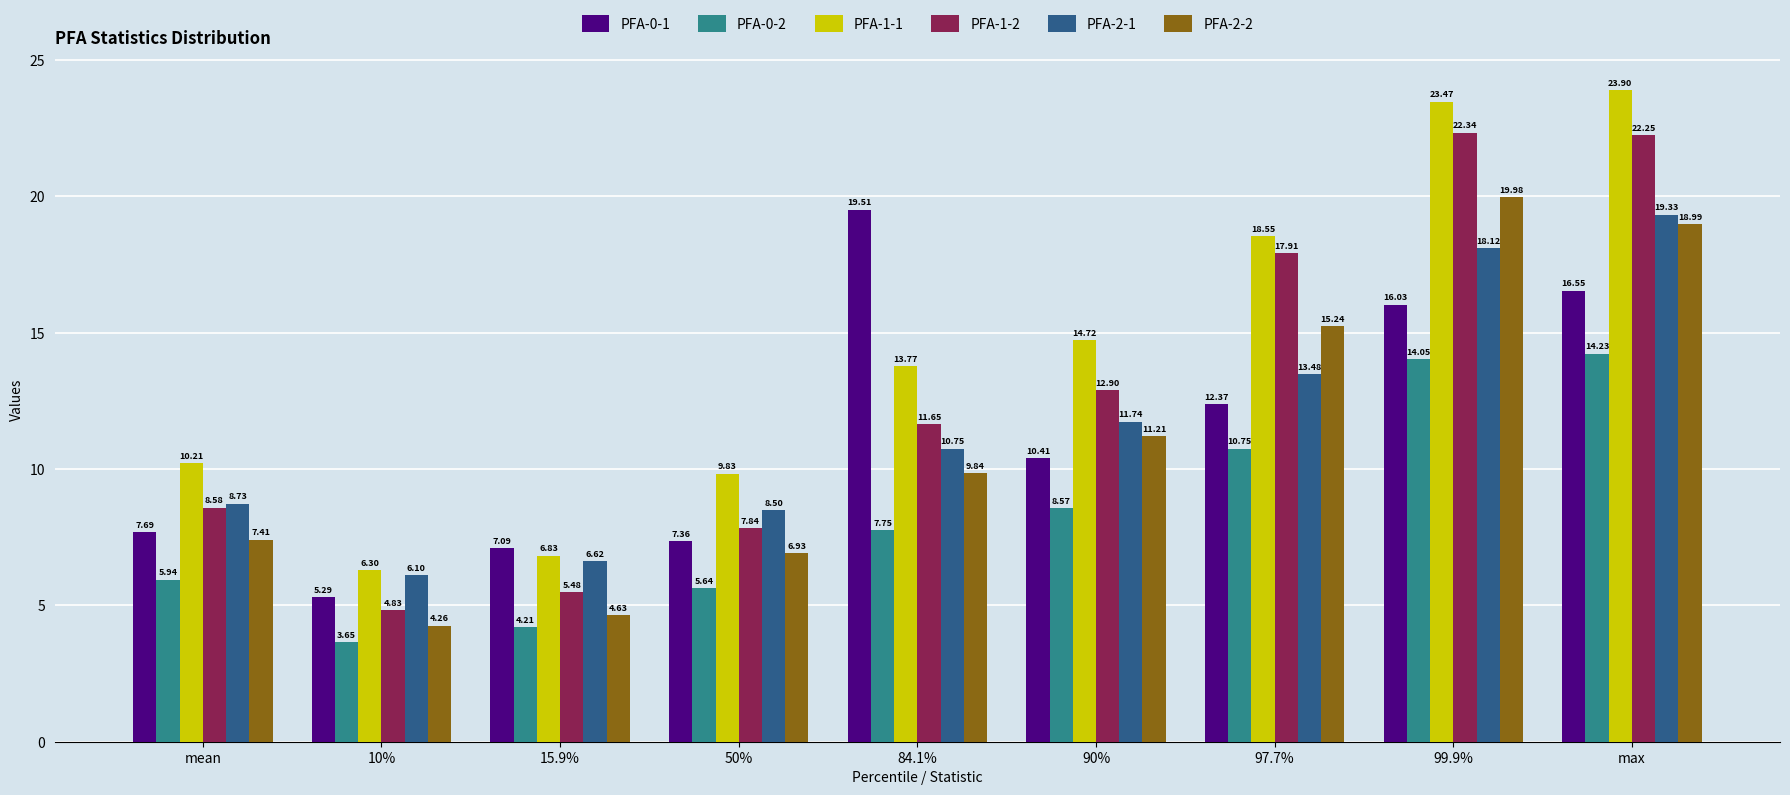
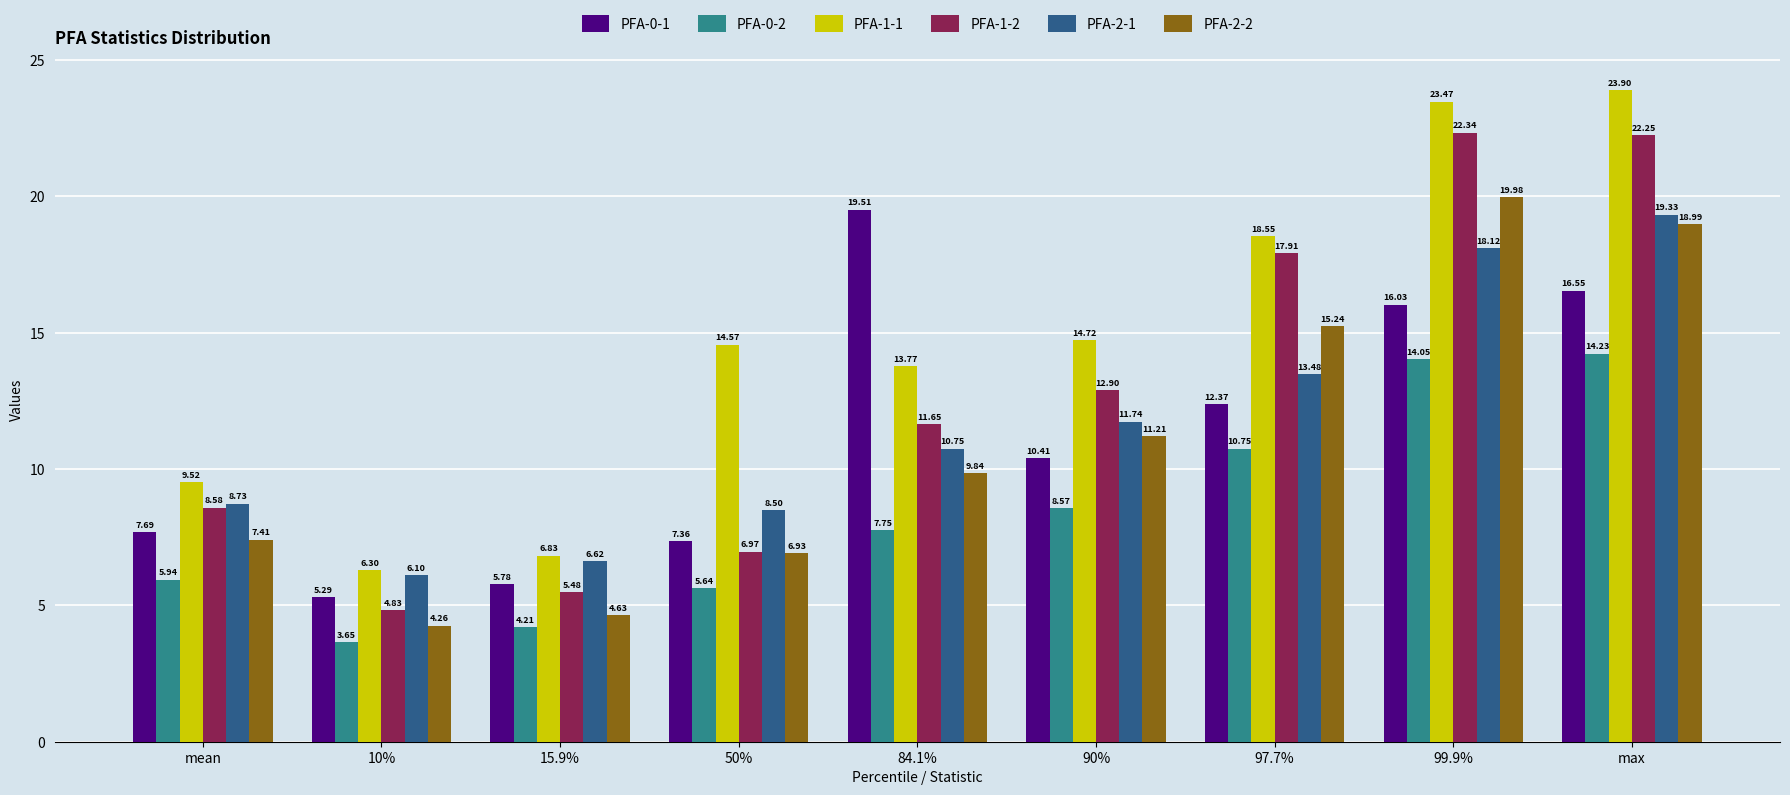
  {
    "PFA-0-1": {
      "mean": 7.69,
      "10%": 5.29,
-     "15.9%": 7.09,
+     "15.9%": 5.78,
      "50%": 7.36,
      "84.1%": 19.51,
      "90%": 10.41,
      "97.7%": 12.37,
      "99.9%": 16.03,
      "max": 16.55
    },
    "PFA-1-1": {
-     "mean": 10.21,
+     "mean": 9.52,
      "10%": 6.30,
      "15.9%": 6.83,
-     "50%": 9.83,
+     "50%": 14.57,
      "84.1%": 13.77,
      "90%": 14.72,
      "97.7%": 18.55,
      "99.9%": 23.47,
      "max": 23.90
    },
    "PFA-1-2": {
      "mean": 8.58,
      "10%": 4.83,
      "15.9%": 5.48,
-     "50%": 7.84,
+     "50%": 6.97,
      "84.1%": 11.65,
      "90%": 12.90,
      "97.7%": 17.91,
      "99.9%": 22.34,
      "max": 22.25
    },
    "PFA-2-2": {
      "mean": 7.41,
      "10%": 4.26,
      "15.9%": 4.63,
      "50%": 6.93,
      "84.1%": 9.84,
      "90%": 11.21,
      "97.7%": 15.24,
      "99.9%": 19.98,
      "max": 18.99
    }
  }
